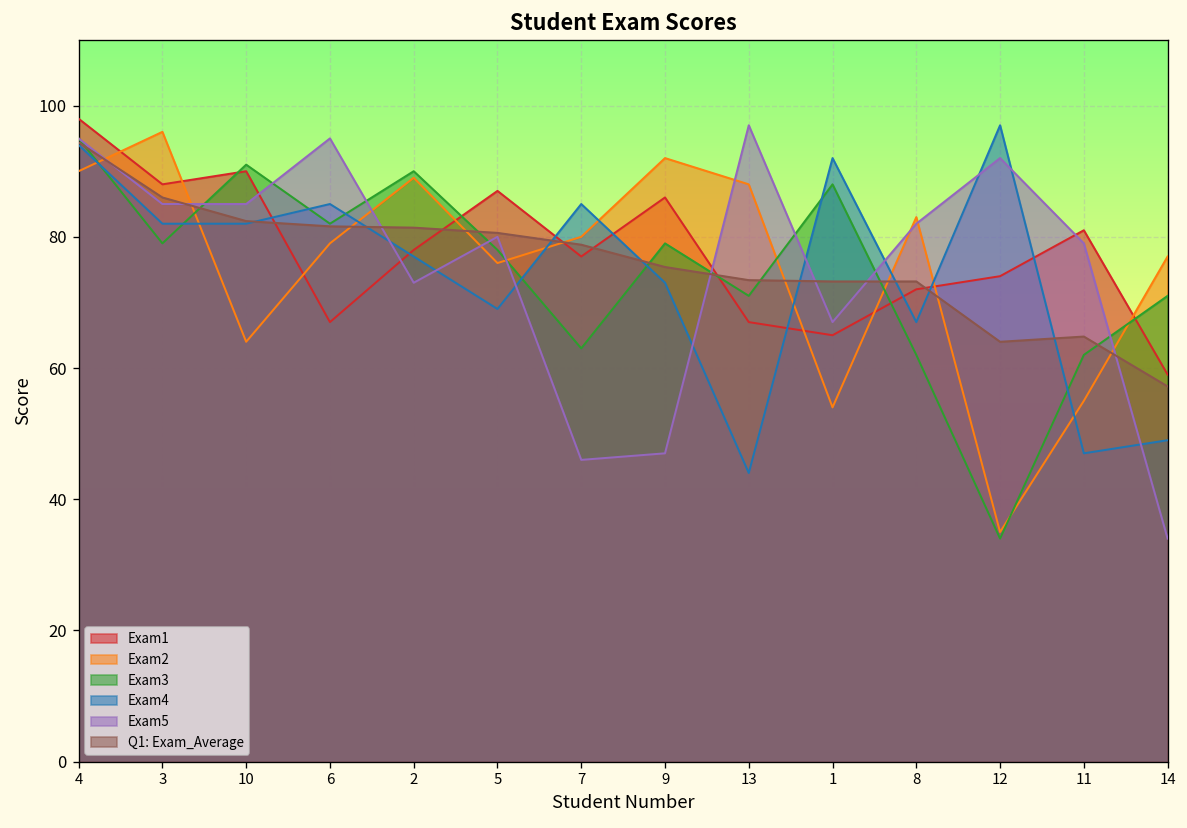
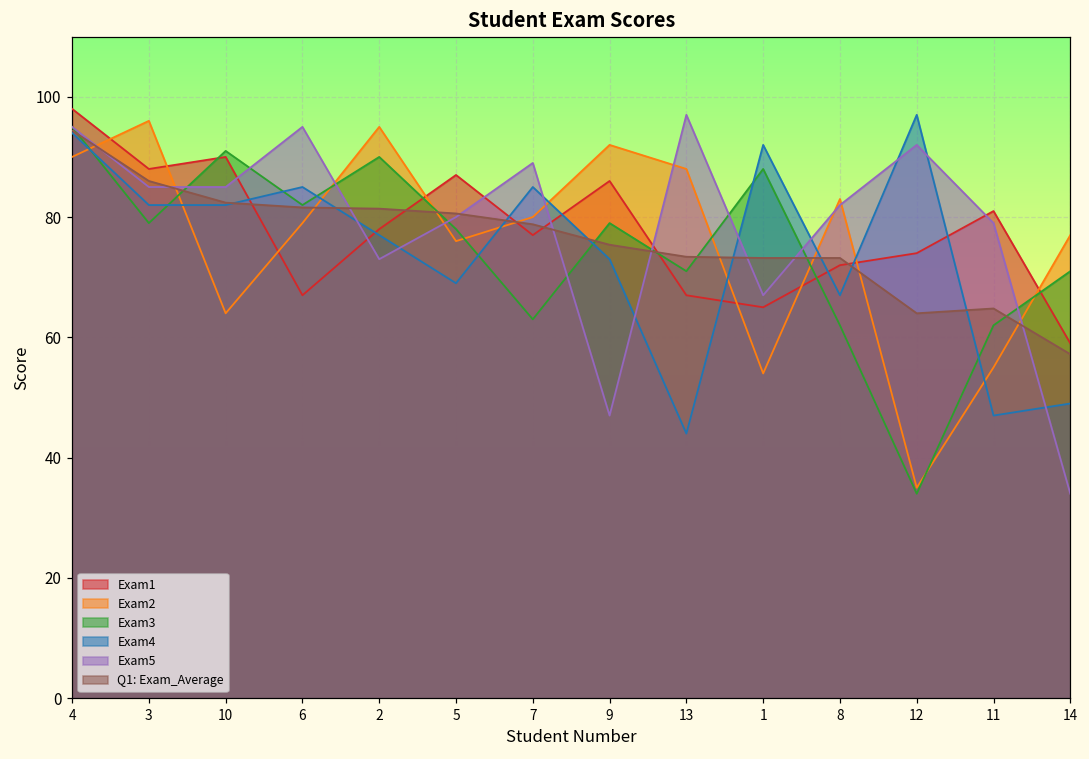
  {
    "Exam1": {
      "4": 98,
      "3": 88,
      "10": 90,
      "6": 67,
      "2": 78,
      "5": 87,
      "7": 77,
      "9": 86,
      "13": 67,
      "1": 65,
      "8": 72,
      "12": 74,
      "11": 81,
      "14": 59
    },
    "Exam2": {
      "4": 90,
      "3": 96,
      "10": 64,
      "6": 79,
-     "2": 89,
+     "2": 95,
      "5": 76,
      "7": 80,
      "9": 92,
      "13": 88,
      "1": 54,
      "8": 83,
      "12": 35,
      "11": 55,
      "14": 77
    },
    "Exam3": {
      "3": 79,
      "10": 91,
      "2": 90,
      "5": 78,
      "7": 63,
      "9": 79,
      "13": 71,
      "1": 88,
      "8": 62,
      "12": 34,
      "11": 62,
      "14": 71
    },
    "Exam4": {
      "3": 82,
      "6": 85,
      "2": 77,
      "5": 69,
      "7": 85,
      "9": 73,
      "13": 44,
      "1": 92,
      "8": 67,
      "12": 97,
      "11": 47,
      "14": 49
    },
    "Exam5": {
      "3": 85,
      "10": 85,
      "6": 95,
      "2": 73,
      "5": 80,
-     "7": 46,
+     "7": 89,
      "9": 47,
      "13": 97,
      "1": 67,
      "8": 82,
      "12": 92,
      "11": 79,
      "14": 34
    },
    "Q1: Exam_Average": {
      "3": 86,
      "2": 81,
      "5": 81,
      "7": 79,
      "9": 75,
      "13": 73,
      "1": 73,
      "8": 73,
      "12": 64,
      "11": 65,
      "14": 57
    }
  }
